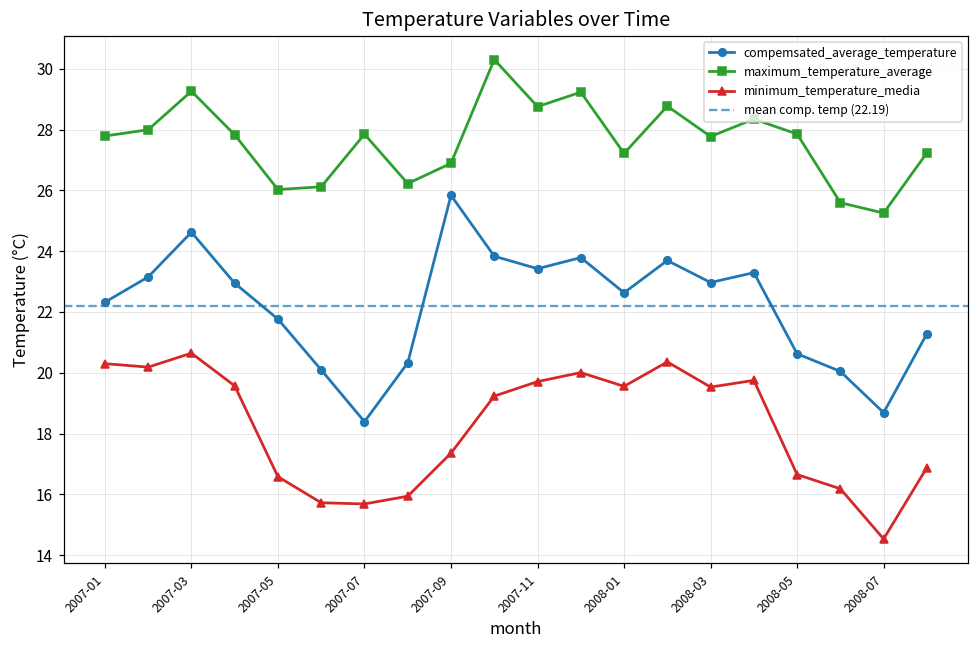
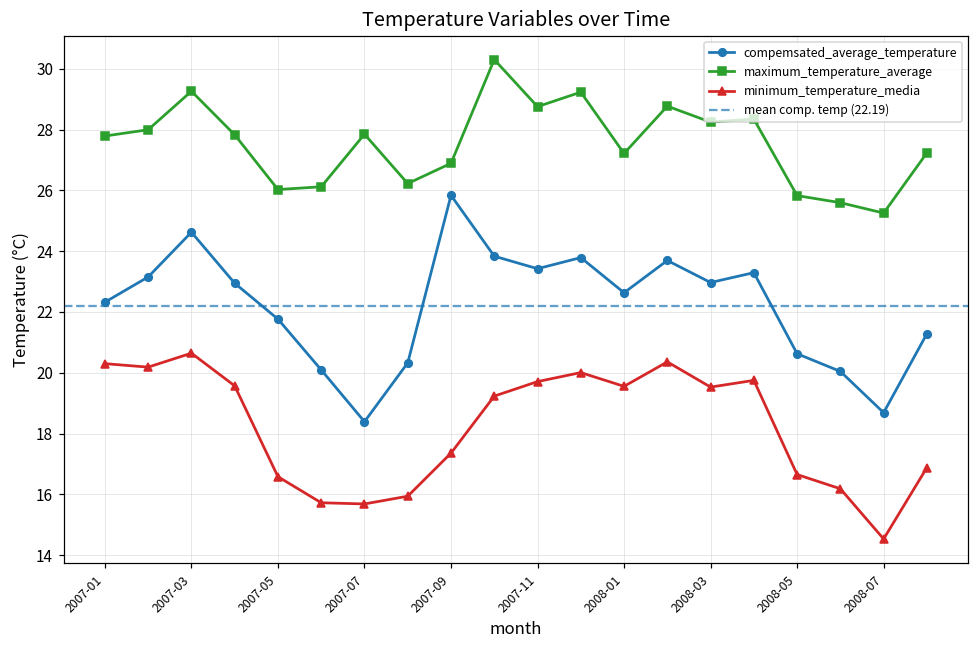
  {
    "compemsated_average_temperature": {
      "2007-01": 22.3,
      "2007-03": 24.6,
      "2007-05": 21.8,
      "2007-07": 18.4,
      "2007-09": 25.8,
      "2007-11": 23.4,
      "2008-01": 22.6,
      "2008-03": 23.0,
      "2008-05": 20.6,
      "2008-07": 18.7
    },
    "maximum_temperature_average": {
      "2007-01": 27.8,
      "2007-03": 29.3,
      "2007-05": 26.0,
      "2007-07": 27.9,
      "2007-09": 26.9,
      "2007-11": 28.8,
      "2008-01": 27.2,
-     "2008-03": 27.8,
-     "2008-05": 27.9,
+     "2008-03": 28.2,
+     "2008-05": 25.8,
      "2008-07": 25.3
    },
    "minimum_temperature_media": {
      "2007-01": 20.3,
      "2007-03": 20.6,
      "2007-05": 16.6,
      "2007-07": 15.7,
      "2007-09": 17.4,
      "2007-11": 19.7,
      "2008-01": 19.6,
      "2008-03": 19.5,
      "2008-05": 16.7,
      "2008-07": 14.5
    }
  }
